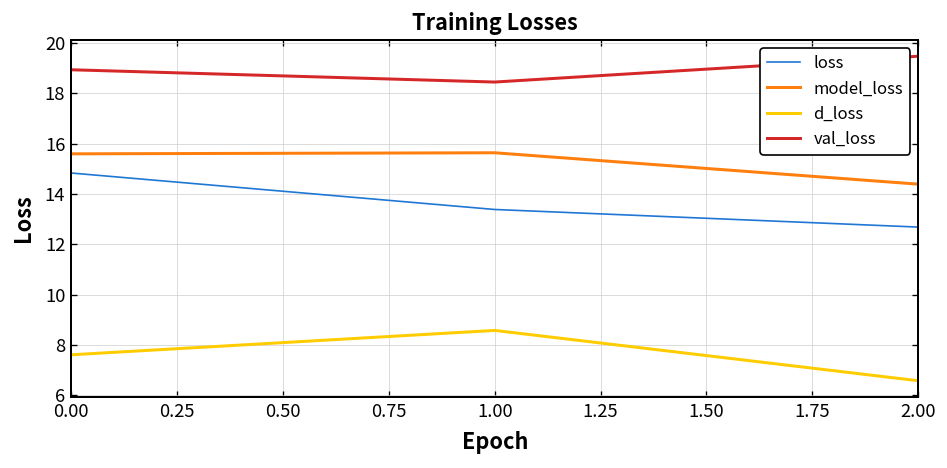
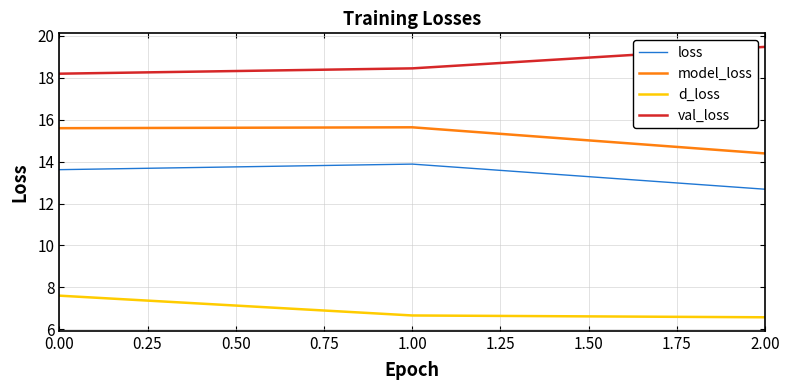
  {
    "loss": {
-     "0.00": 14.8,
-     "1.00": 13.4,
+     "0.00": 13.6,
+     "1.00": 13.9,
      "2.00": 12.7
    },
    "model_loss": {
      "0.00": 15.6,
      "1.00": 15.6,
      "2.00": 14.4
    },
    "d_loss": {
      "0.00": 7.6,
-     "1.00": 8.6,
+     "1.00": 6.7,
      "2.00": 6.6
    },
    "val_loss": {
-     "0.00": 18.9,
+     "0.00": 18.2,
      "1.00": 18.5,
      "2.00": 19.5
    }
  }
